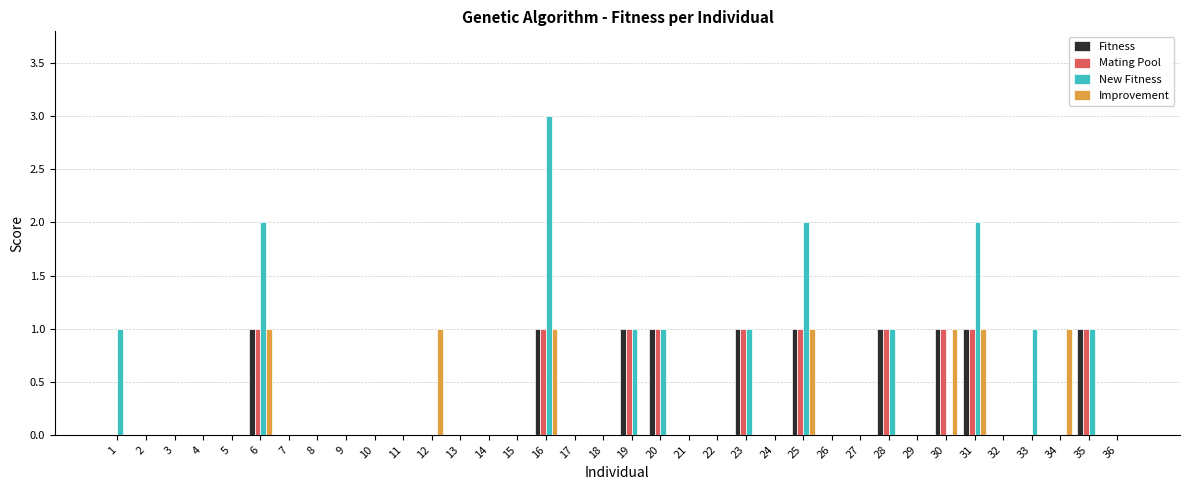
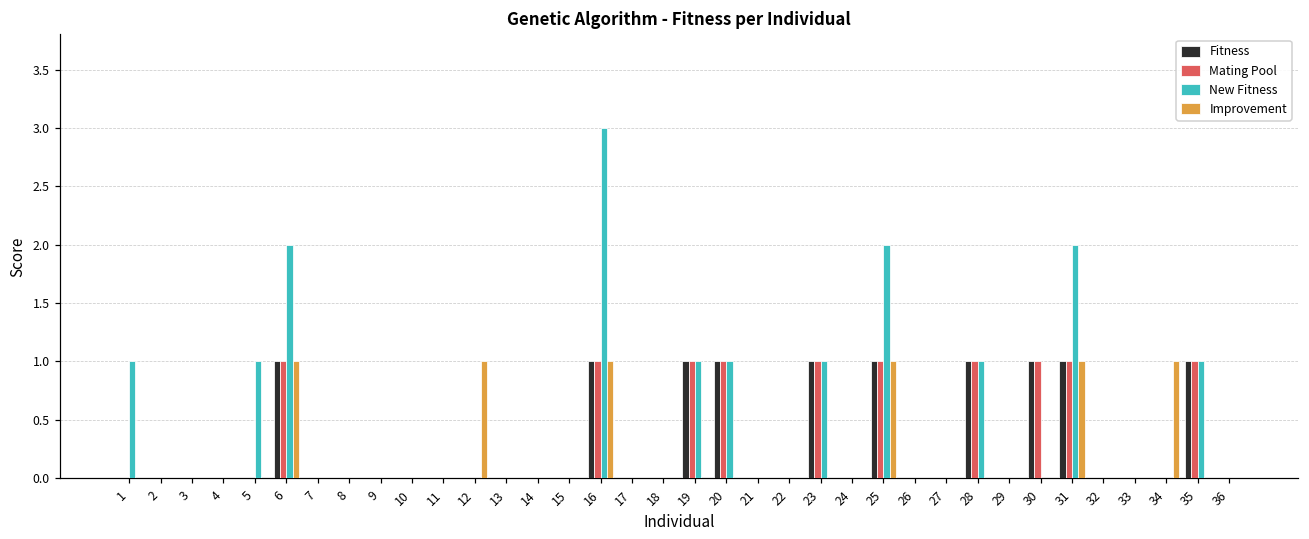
  {
    "Fitness": {
      "1": 0,
      "2": 0,
      "3": 0,
      "4": 0,
      "5": 0,
      "6": 1,
      "7": 0,
      "8": 0,
      "9": 0,
      "10": 0,
      "11": 0,
      "12": 0,
      "13": 0,
      "14": 0,
      "15": 0,
      "16": 1,
      "17": 0,
      "18": 0,
      "19": 1,
      "20": 1,
      "21": 0,
      "22": 0,
      "23": 1,
      "24": 0,
      "25": 1,
      "26": 0,
      "27": 0,
      "28": 1,
      "29": 0,
      "30": 1,
      "31": 1,
      "32": 0,
      "33": 0,
      "34": 0,
      "35": 1,
      "36": 0
    },
    "Mating Pool": {
      "1": 0,
      "2": 0,
      "3": 0,
      "4": 0,
      "5": 0,
      "6": 1,
      "7": 0,
      "8": 0,
      "9": 0,
      "10": 0,
      "11": 0,
      "12": 0,
      "13": 0,
      "14": 0,
      "15": 0,
      "16": 1,
      "17": 0,
      "18": 0,
      "19": 1,
      "20": 1,
      "21": 0,
      "22": 0,
      "23": 1,
      "24": 0,
      "25": 1,
      "26": 0,
      "27": 0,
      "28": 1,
      "29": 0,
      "30": 1,
      "31": 1,
      "32": 0,
      "33": 0,
      "34": 0,
      "35": 1,
      "36": 0
    },
    "New Fitness": {
      "1": 1,
      "2": 0,
      "3": 0,
      "4": 0,
-     "5": 0,
+     "5": 1,
      "6": 2,
      "7": 0,
      "8": 0,
      "9": 0,
      "10": 0,
      "11": 0,
      "12": 0,
      "13": 0,
      "14": 0,
      "15": 0,
      "16": 3,
      "17": 0,
      "18": 0,
      "19": 1,
      "20": 1,
      "21": 0,
      "22": 0,
      "23": 1,
      "24": 0,
      "25": 2,
      "26": 0,
      "27": 0,
      "28": 1,
      "29": 0,
      "30": 0,
      "31": 2,
      "32": 0,
-     "33": 1,
+     "33": 0,
      "34": 0,
      "35": 1,
      "36": 0
    },
    "Improvement": {
      "1": 0,
      "2": 0,
      "3": 0,
      "4": 0,
      "5": 0,
      "6": 1,
      "7": 0,
      "8": 0,
      "9": 0,
      "10": 0,
      "11": 0,
      "12": 1,
      "13": 0,
      "14": 0,
      "15": 0,
      "16": 1,
      "17": 0,
      "18": 0,
      "19": 0,
      "20": 0,
      "21": 0,
      "22": 0,
      "23": 0,
      "24": 0,
      "25": 1,
      "26": 0,
      "27": 0,
      "28": 0,
      "29": 0,
-     "30": 1,
+     "30": 0,
      "31": 1,
      "32": 0,
      "33": 0,
      "34": 1,
      "35": 0,
      "36": 0
    }
  }
